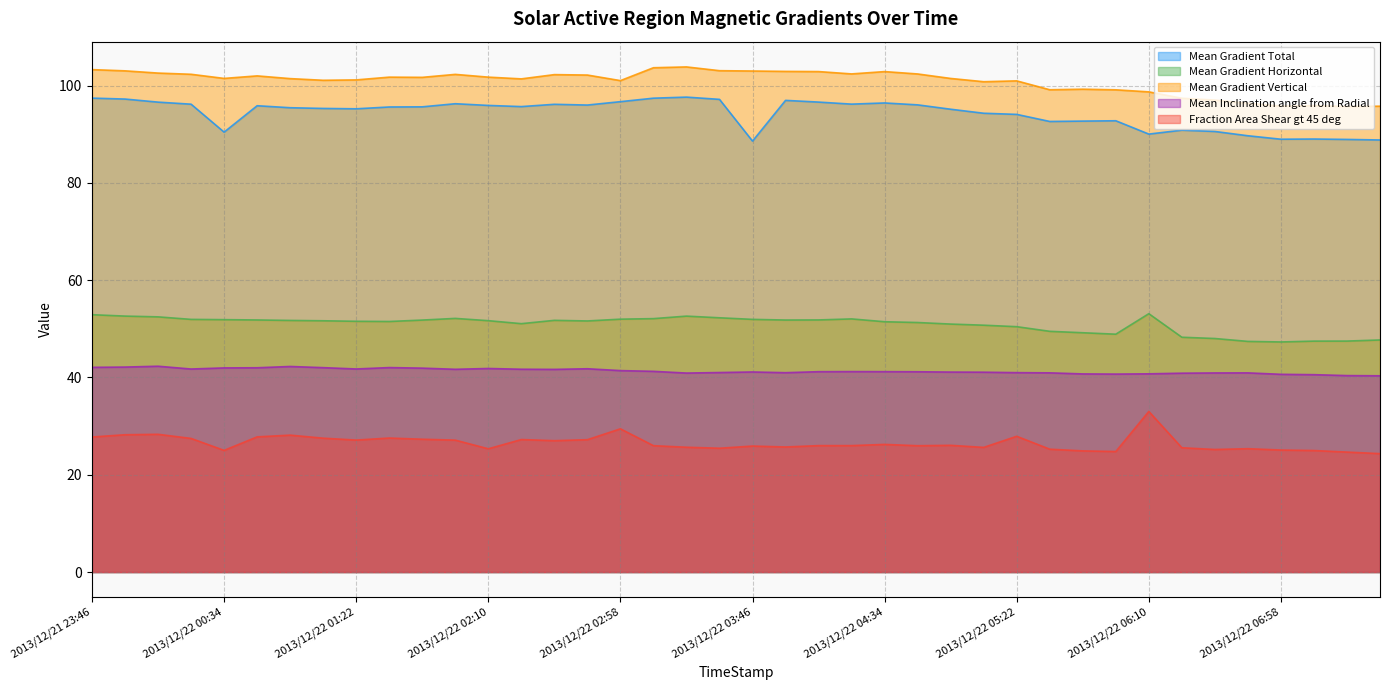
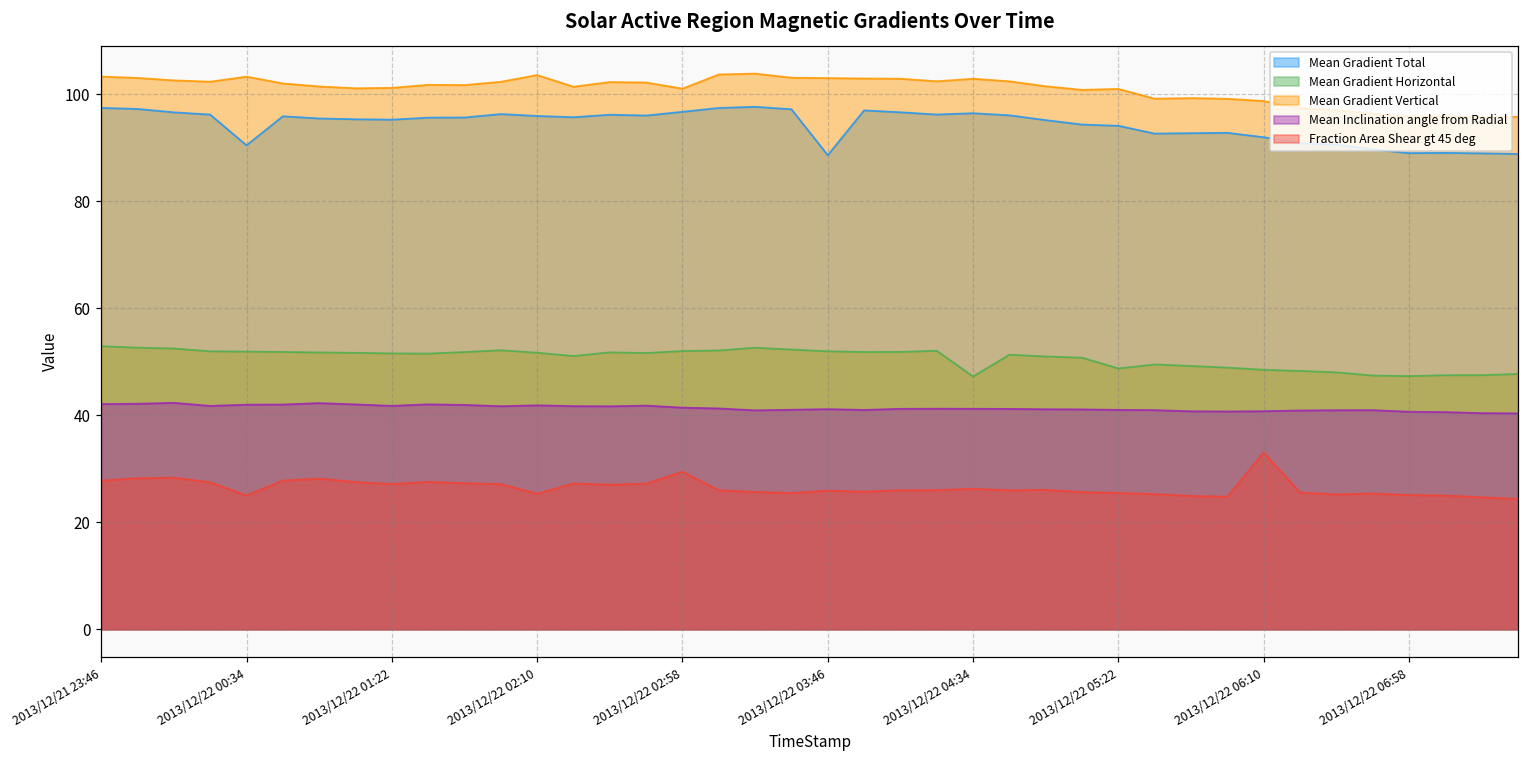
  {
    "Mean Gradient Total": {
      "2013/12/21 23:46": 97,
      "2013/12/22 00:34": 90,
      "2013/12/22 01:22": 95,
      "2013/12/22 02:10": 96,
      "2013/12/22 02:58": 97,
      "2013/12/22 03:46": 89,
      "2013/12/22 04:34": 96,
      "2013/12/22 05:22": 94,
-     "2013/12/22 06:10": 90,
+     "2013/12/22 06:10": 92,
      "2013/12/22 06:58": 89
    },
    "Mean Gradient Horizontal": {
      "2013/12/21 23:46": 53,
      "2013/12/22 00:34": 52,
      "2013/12/22 01:22": 52,
      "2013/12/22 02:10": 52,
      "2013/12/22 02:58": 52,
      "2013/12/22 03:46": 52,
-     "2013/12/22 04:34": 51,
-     "2013/12/22 05:22": 50,
-     "2013/12/22 06:10": 53,
+     "2013/12/22 04:34": 47,
+     "2013/12/22 05:22": 49,
+     "2013/12/22 06:10": 48,
      "2013/12/22 06:58": 47
    },
    "Mean Gradient Vertical": {
      "2013/12/21 23:46": 103,
-     "2013/12/22 00:34": 101,
+     "2013/12/22 00:34": 103,
      "2013/12/22 01:22": 101,
-     "2013/12/22 02:10": 102,
+     "2013/12/22 02:10": 104,
      "2013/12/22 02:58": 101,
      "2013/12/22 03:46": 103,
      "2013/12/22 04:34": 103,
      "2013/12/22 05:22": 101,
      "2013/12/22 06:10": 99
    },
    "Mean Inclination angle from Radial": {
      "2013/12/21 23:46": 42,
      "2013/12/22 00:34": 42,
      "2013/12/22 01:22": 42,
      "2013/12/22 02:10": 42,
      "2013/12/22 02:58": 41,
      "2013/12/22 03:46": 41,
      "2013/12/22 04:34": 41,
      "2013/12/22 05:22": 41,
      "2013/12/22 06:10": 41,
      "2013/12/22 06:58": 41
    },
    "Fraction Area Shear gt 45 deg": {
      "2013/12/21 23:46": 28,
      "2013/12/22 00:34": 25,
      "2013/12/22 01:22": 27,
      "2013/12/22 02:10": 25,
      "2013/12/22 02:58": 29,
      "2013/12/22 03:46": 26,
      "2013/12/22 04:34": 26,
-     "2013/12/22 05:22": 28,
+     "2013/12/22 05:22": 25,
      "2013/12/22 06:10": 33,
      "2013/12/22 06:58": 25
    }
  }
